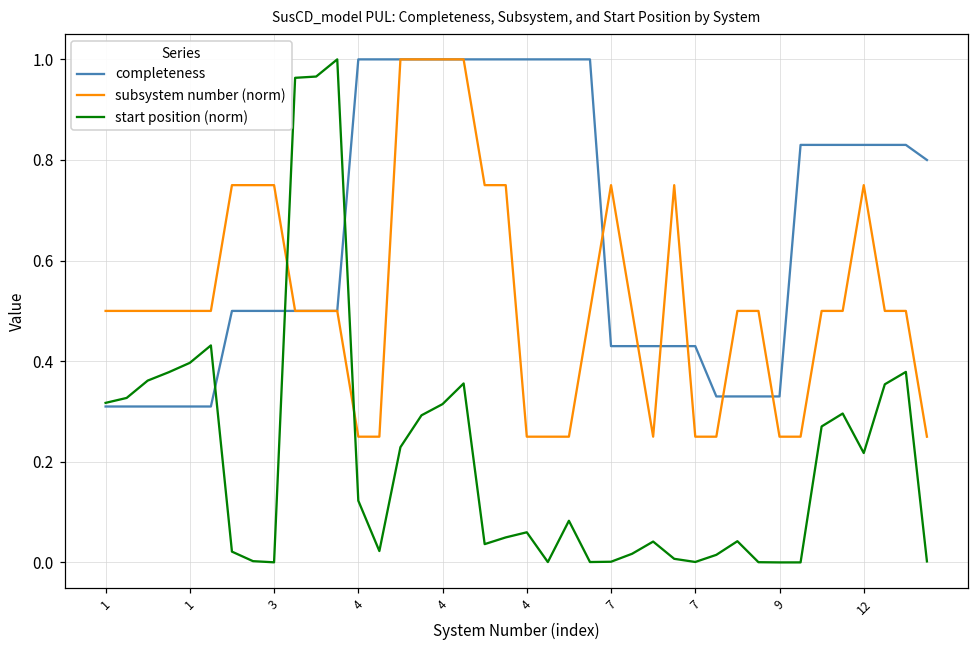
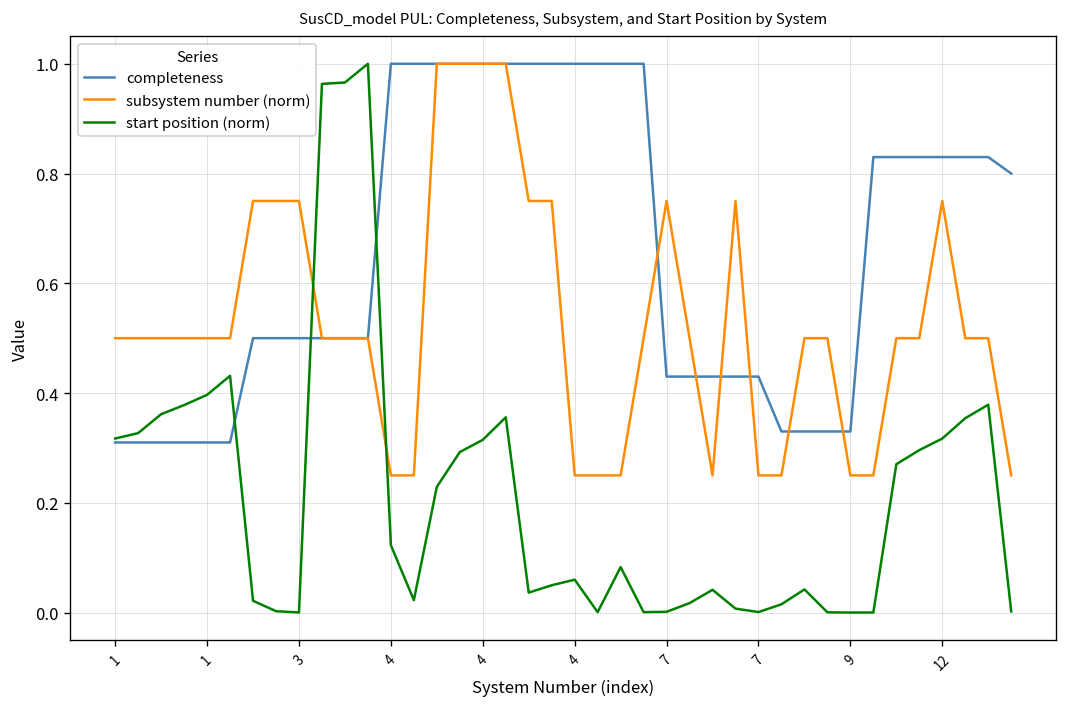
  {
    "completeness": {
      "12": 0.83
    },
    "subsystem number (norm)": {
      "12": 0.75
    },
    "start position (norm)": {
-     "12": 0.22
+     "12": 0.32
    }
  }
